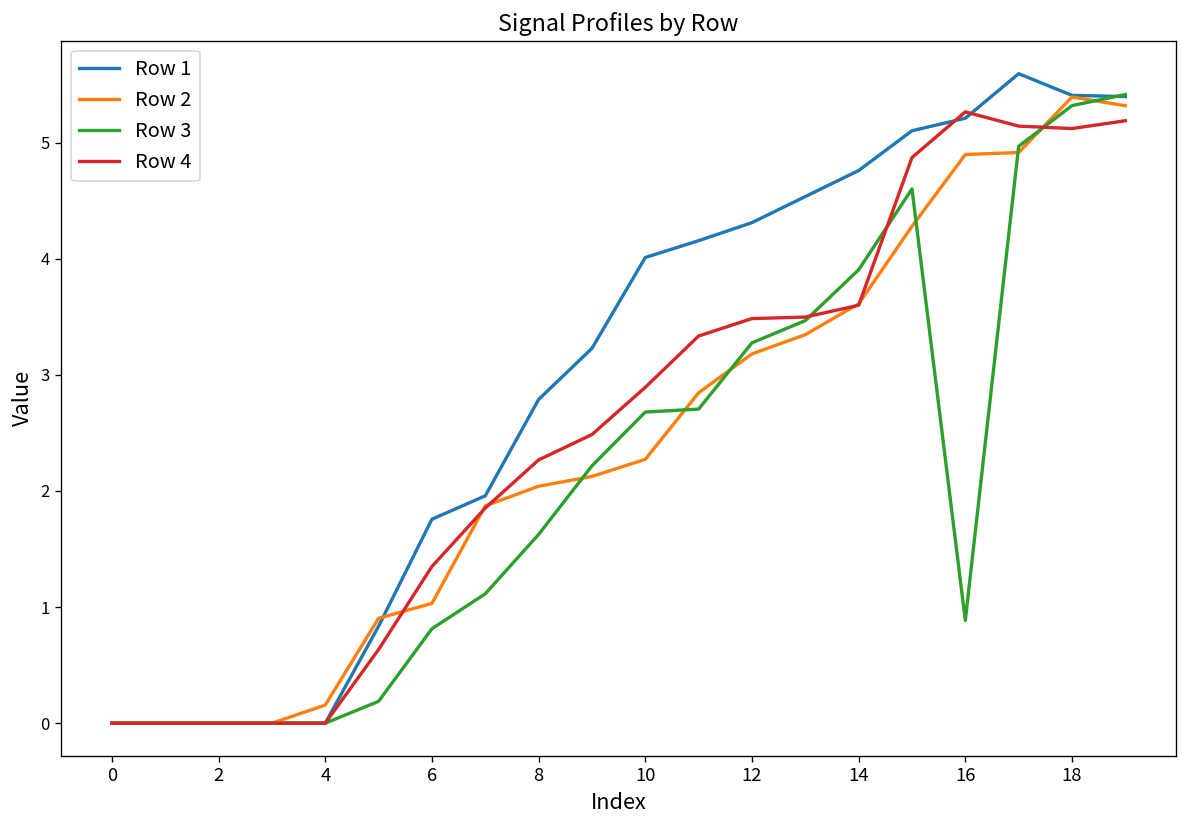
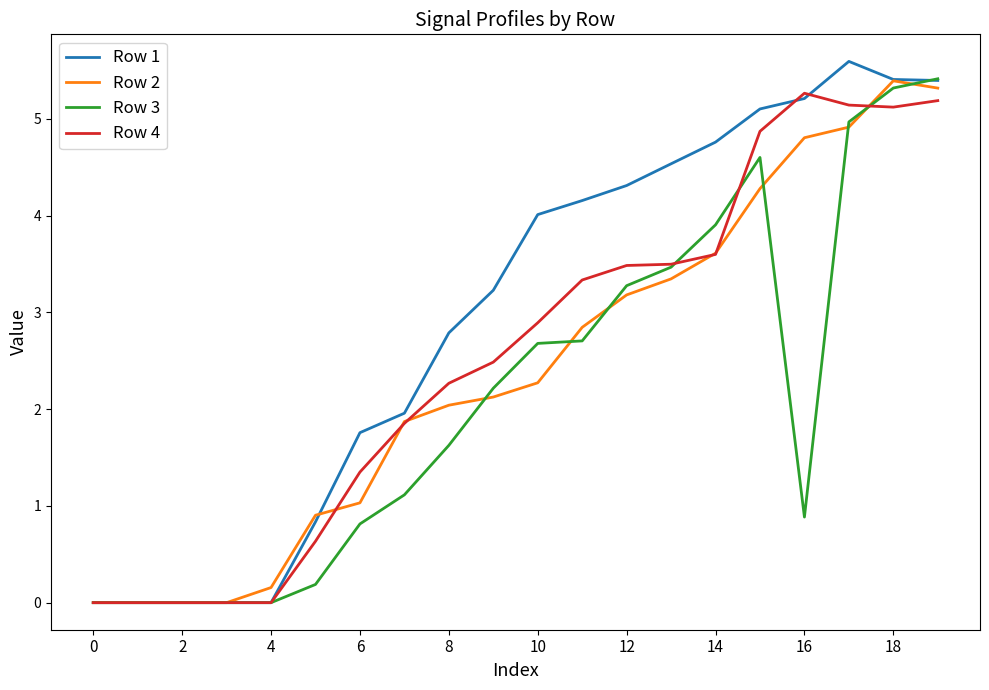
  {
    "Row 1": {
      "6": 1.8,
      "8": 2.8,
      "10": 4.0,
      "12": 4.3,
      "14": 4.8,
      "16": 5.2
    },
    "Row 2": {
      "4": 0.2,
      "6": 1.0,
      "8": 2.0,
      "10": 2.3,
      "12": 3.2,
-     "16": 4.9
+     "16": 4.8
    },
    "Row 3": {
      "6": 0.8,
      "8": 1.6,
      "10": 2.7,
      "12": 3.3,
      "14": 3.9,
      "16": 0.9,
      "18": 5.3
    },
    "Row 4": {
      "6": 1.3,
      "8": 2.3,
      "10": 2.9,
      "12": 3.5,
      "16": 5.3,
      "18": 5.1
    }
  }
